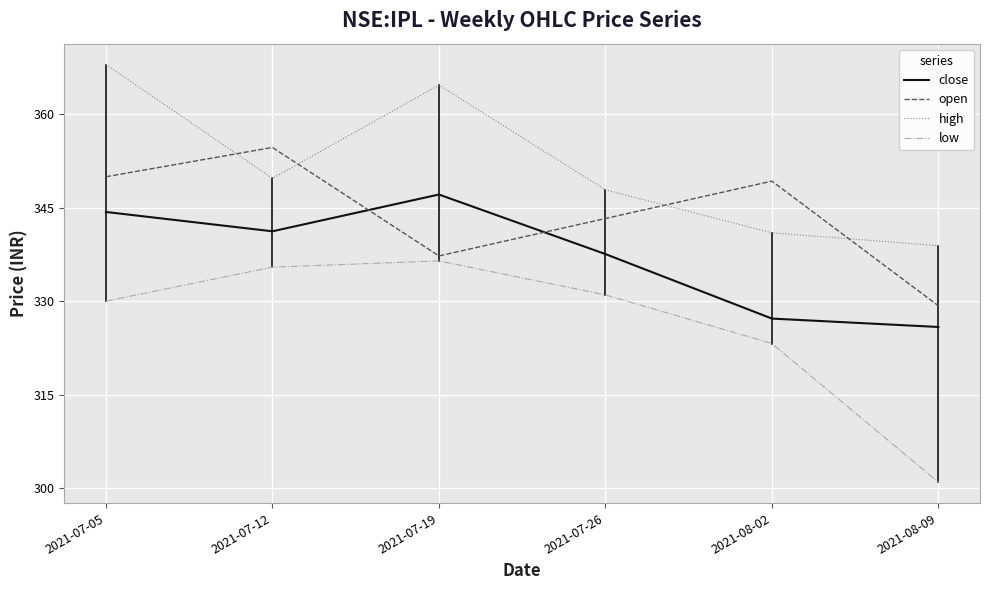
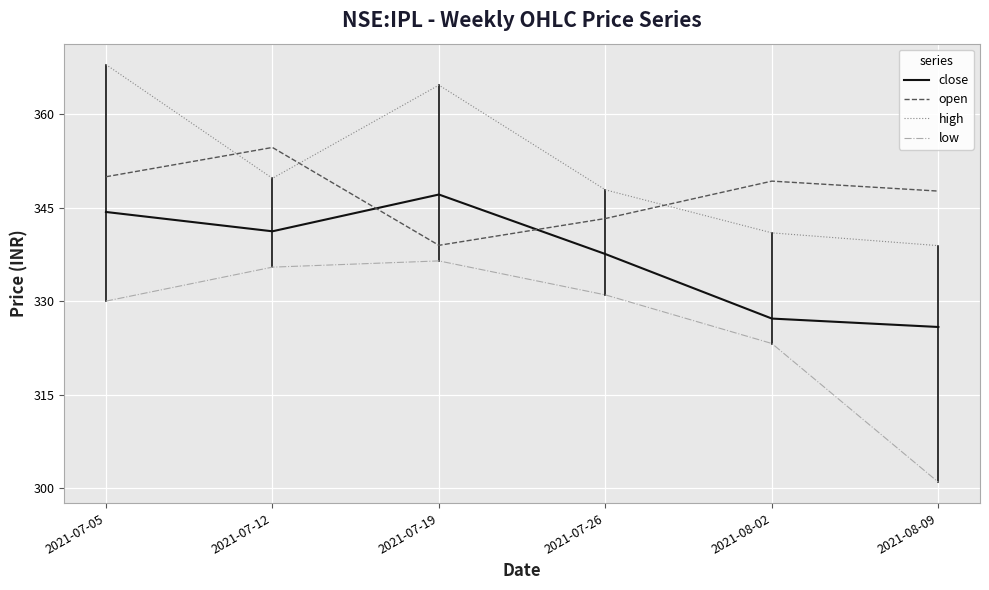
  {
    "open": {
      "2021-07-05": 350,
      "2021-07-12": 355,
-     "2021-07-19": 337,
+     "2021-07-19": 339,
      "2021-07-26": 343,
      "2021-08-02": 349,
-     "2021-08-09": 329
+     "2021-08-09": 348
    }
  }
